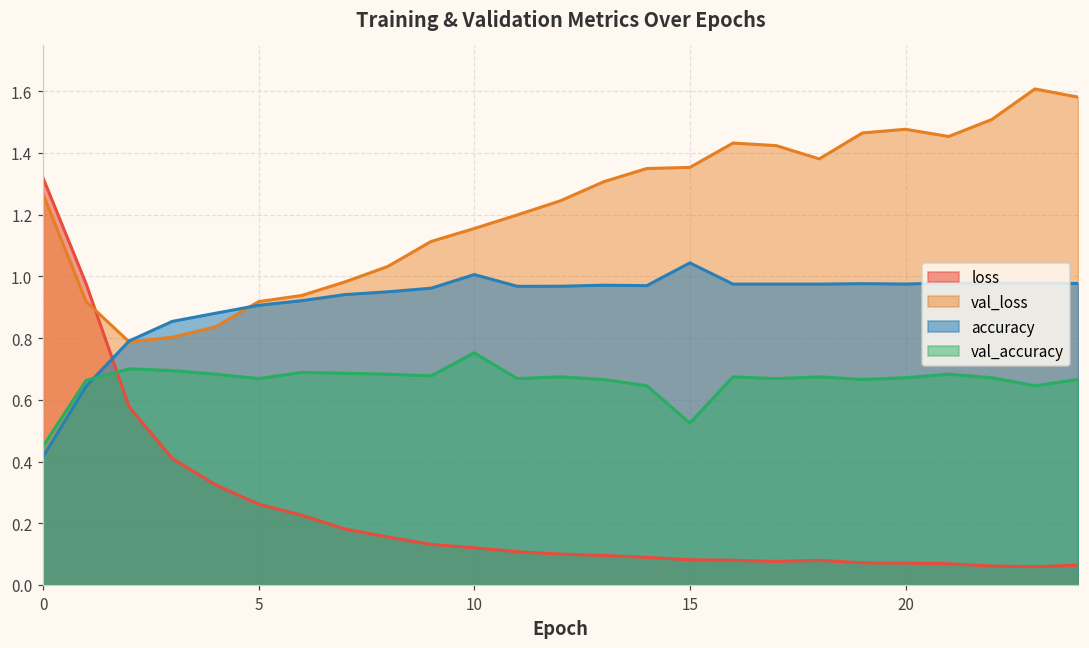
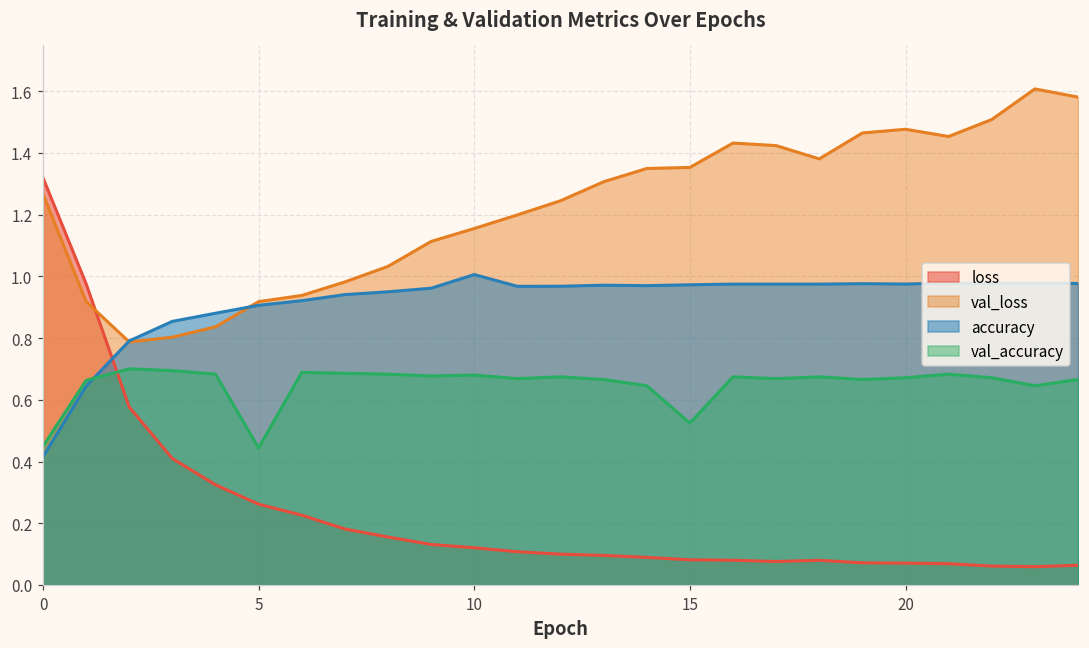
  {
    "accuracy": {
      "0": 0.42,
      "5": 0.91,
      "10": 1.01,
-     "15": 1.04,
+     "15": 0.97,
      "20": 0.98
    },
    "val_accuracy": {
      "0": 0.45,
-     "5": 0.67,
-     "10": 0.75,
+     "5": 0.44,
+     "10": 0.68,
      "15": 0.52,
      "20": 0.67
    }
  }
